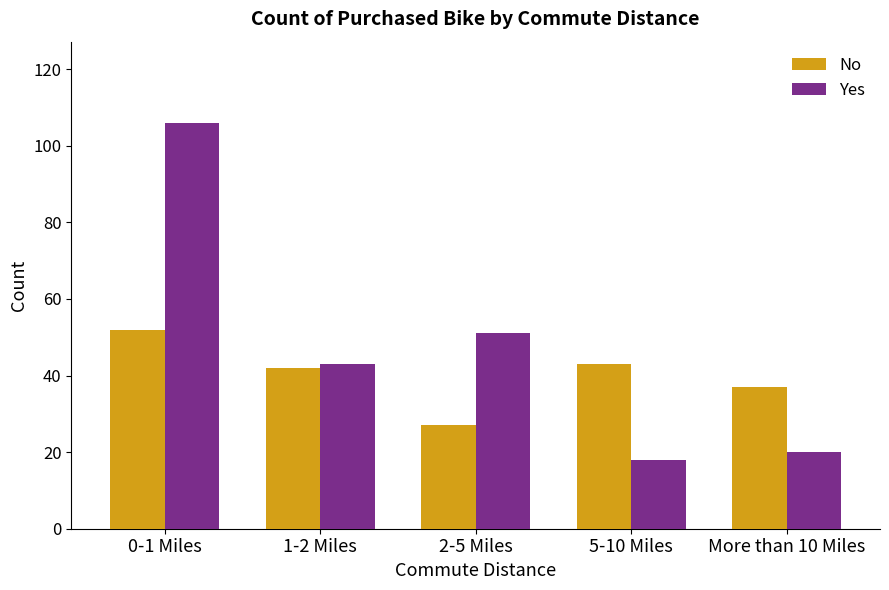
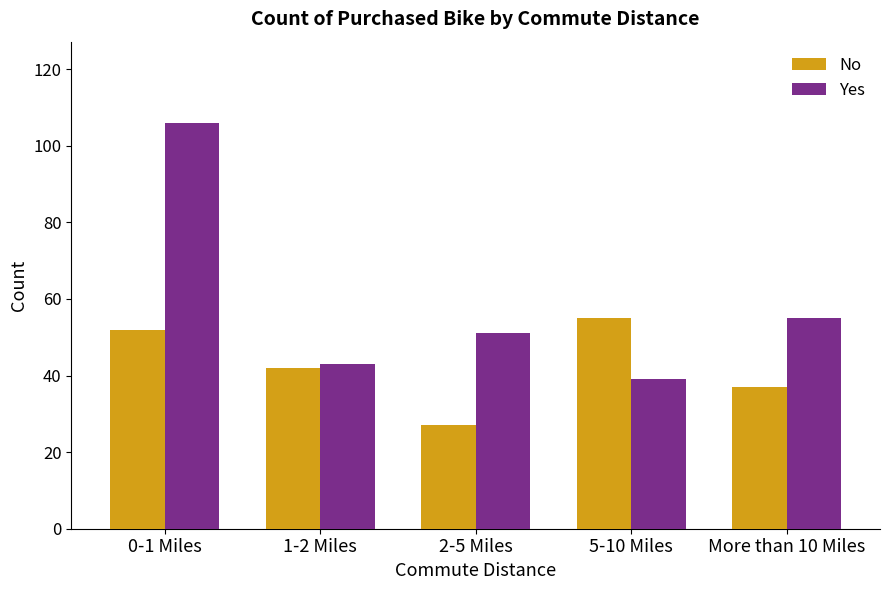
  {
    "No": {
      "0-1 Miles": 52,
      "1-2 Miles": 42,
      "2-5 Miles": 27,
-     "5-10 Miles": 43,
+     "5-10 Miles": 55,
      "More than 10 Miles": 37
    },
    "Yes": {
      "0-1 Miles": 106,
      "1-2 Miles": 43,
      "2-5 Miles": 51,
-     "5-10 Miles": 18,
-     "More than 10 Miles": 20
+     "5-10 Miles": 39,
+     "More than 10 Miles": 55
    }
  }
